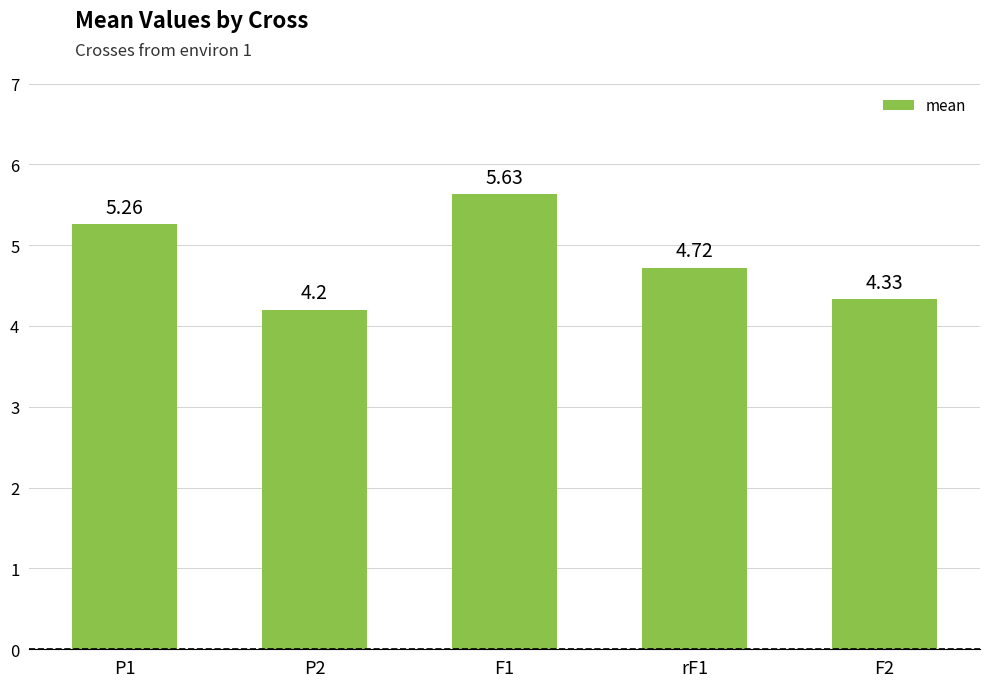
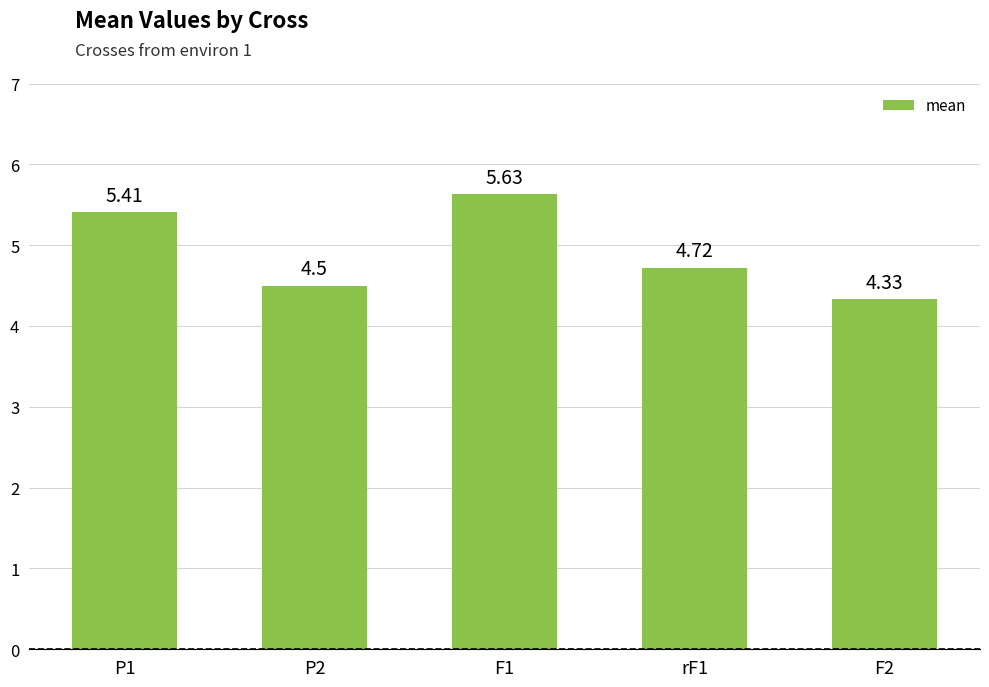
  {
-   "P1": 5.26,
-   "P2": 4.2,
+   "P1": 5.41,
+   "P2": 4.5,
    "F1": 5.63,
    "rF1": 4.72,
    "F2": 4.33
  }
